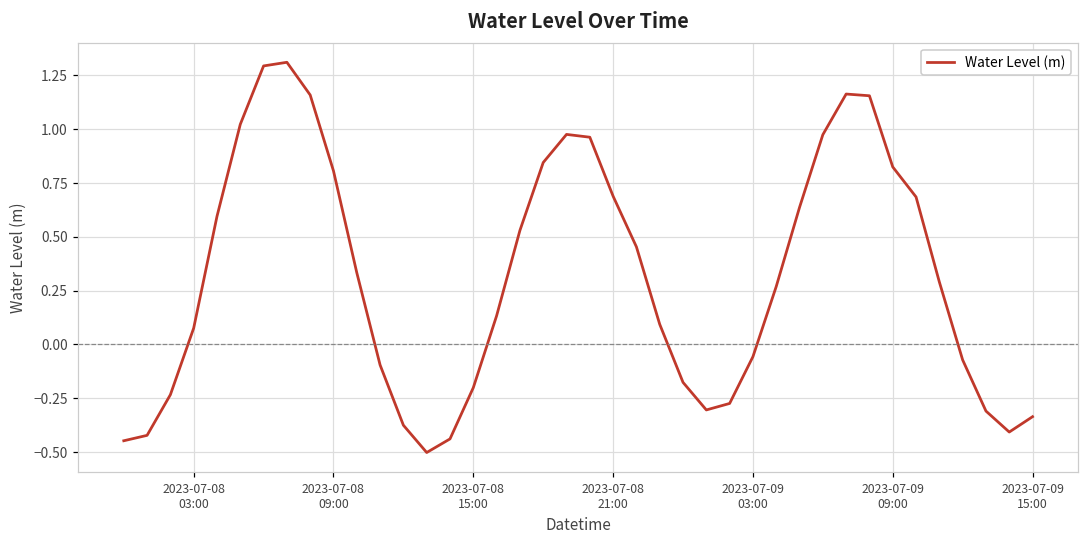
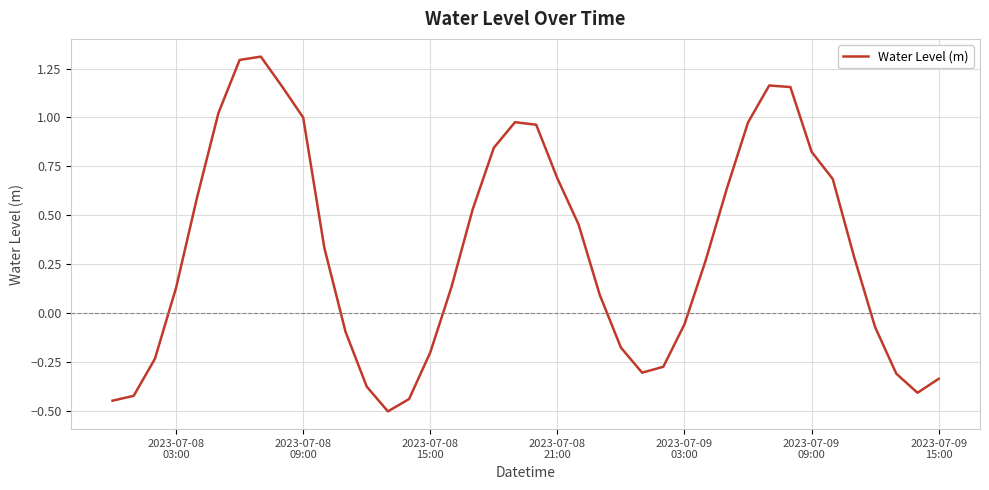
  {
-   "2023-07-08 03:00": 0.08,
-   "2023-07-08 09:00": 0.81,
+   "2023-07-08 03:00": 0.13,
+   "2023-07-08 09:00": 1.00,
    "2023-07-08 15:00": -0.20,
    "2023-07-08 21:00": 0.69,
    "2023-07-09 03:00": -0.06,
    "2023-07-09 09:00": 0.82,
    "2023-07-09 15:00": -0.34
  }
